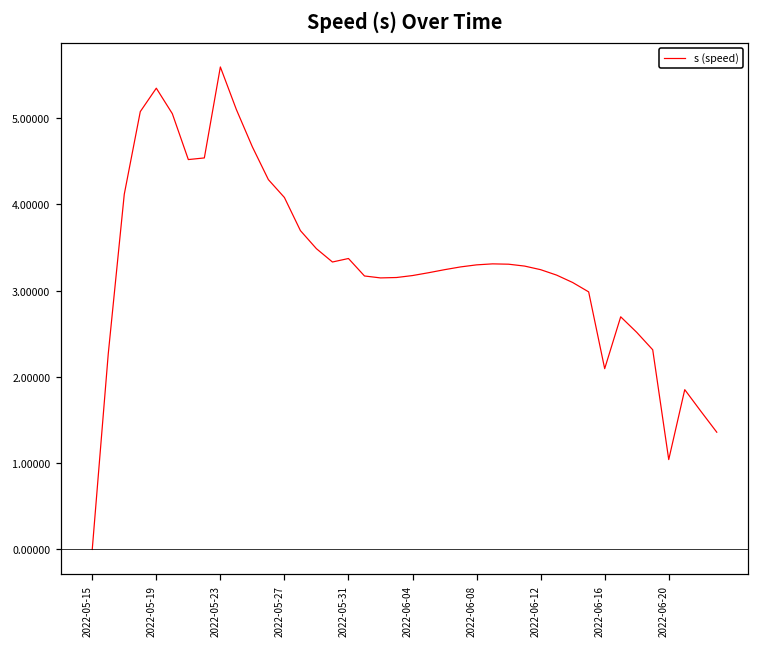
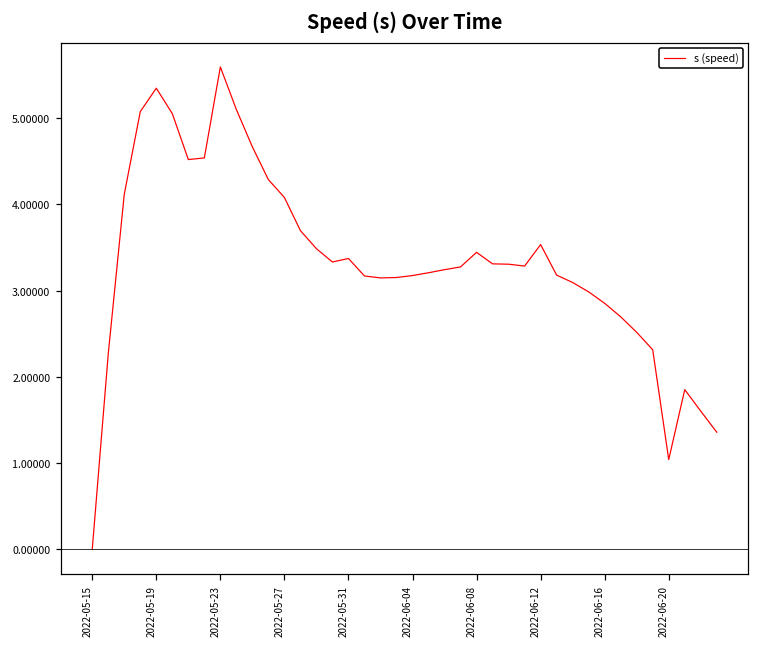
  {
    "2022-05-15": 0.0,
    "2022-05-19": 5.3,
    "2022-05-23": 5.6,
    "2022-05-27": 4.1,
    "2022-05-31": 3.4,
    "2022-06-04": 3.2,
-   "2022-06-08": 3.3,
-   "2022-06-12": 3.2,
-   "2022-06-16": 2.1,
+   "2022-06-08": 3.4,
+   "2022-06-12": 3.5,
+   "2022-06-16": 2.9,
    "2022-06-20": 1.0
  }
